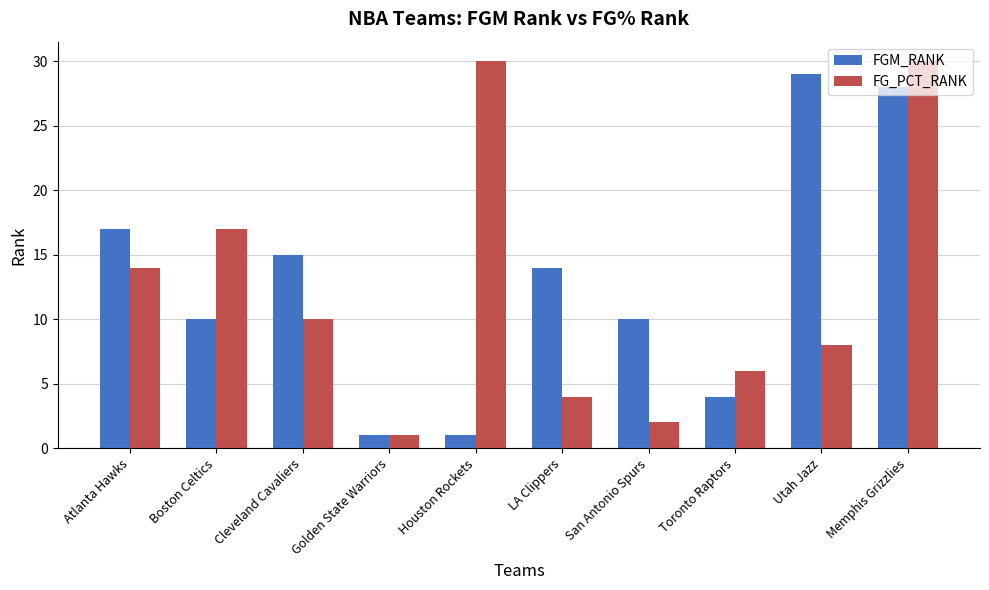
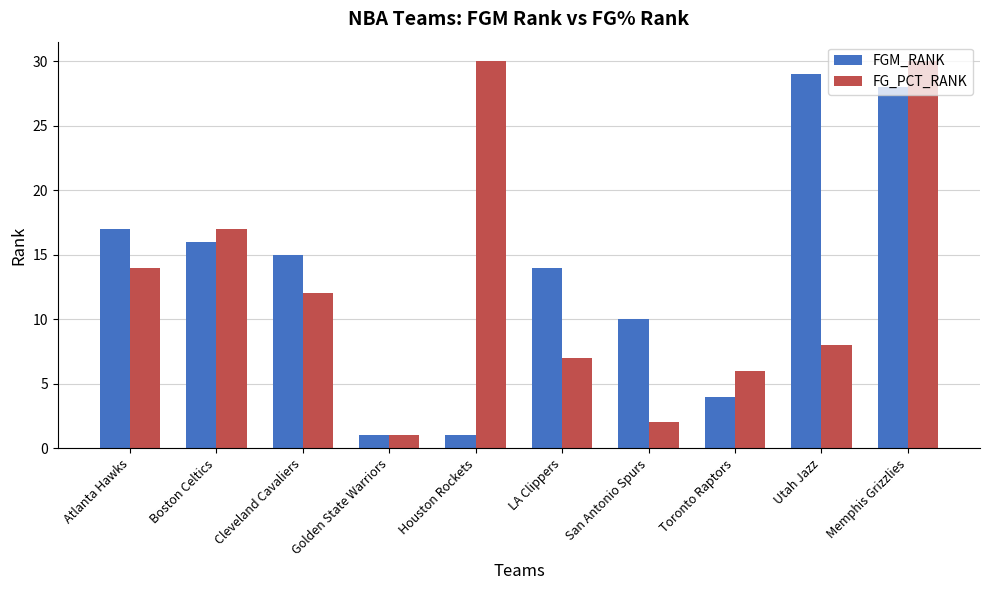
  {
    "FGM_RANK": {
      "Atlanta Hawks": 17,
-     "Boston Celtics": 10,
+     "Boston Celtics": 16,
      "Cleveland Cavaliers": 15,
      "Golden State Warriors": 1,
      "Houston Rockets": 1,
      "LA Clippers": 14,
      "San Antonio Spurs": 10,
      "Toronto Raptors": 4,
      "Utah Jazz": 29
    },
    "FG_PCT_RANK": {
      "Atlanta Hawks": 14,
      "Boston Celtics": 17,
-     "Cleveland Cavaliers": 10,
+     "Cleveland Cavaliers": 12,
      "Golden State Warriors": 1,
      "Houston Rockets": 30,
-     "LA Clippers": 4,
+     "LA Clippers": 7,
      "San Antonio Spurs": 2,
      "Toronto Raptors": 6,
      "Utah Jazz": 8
    }
  }
